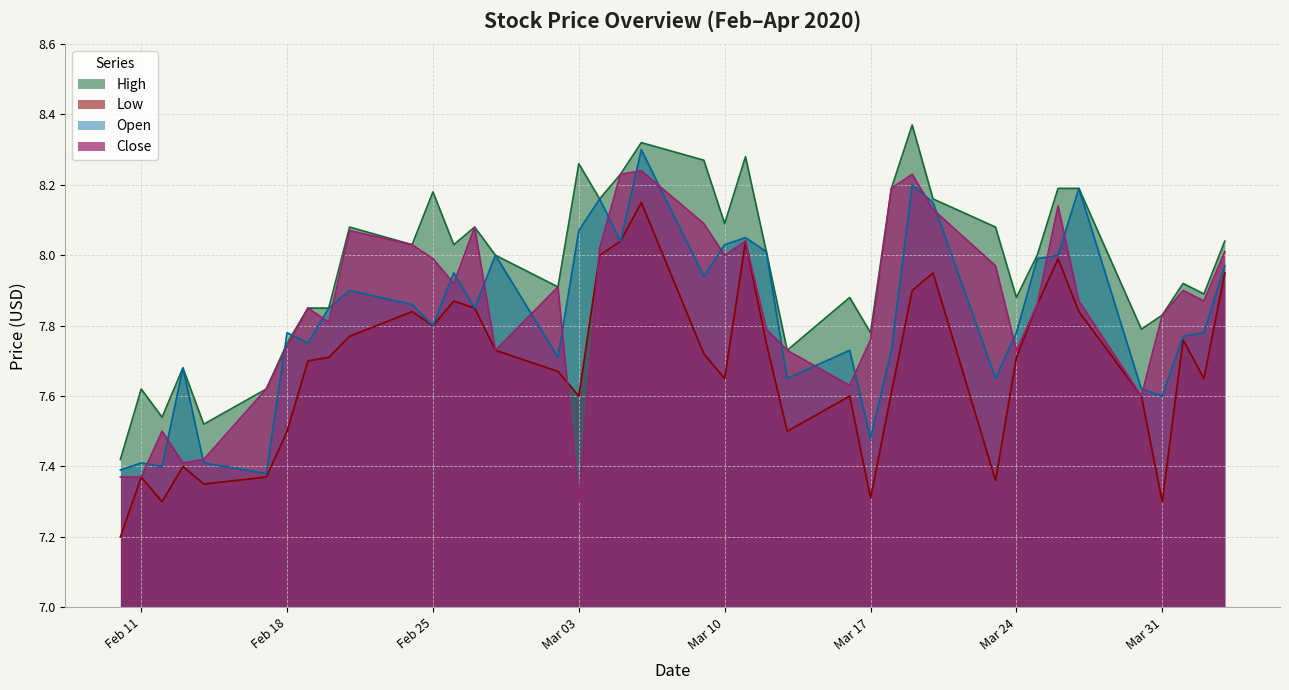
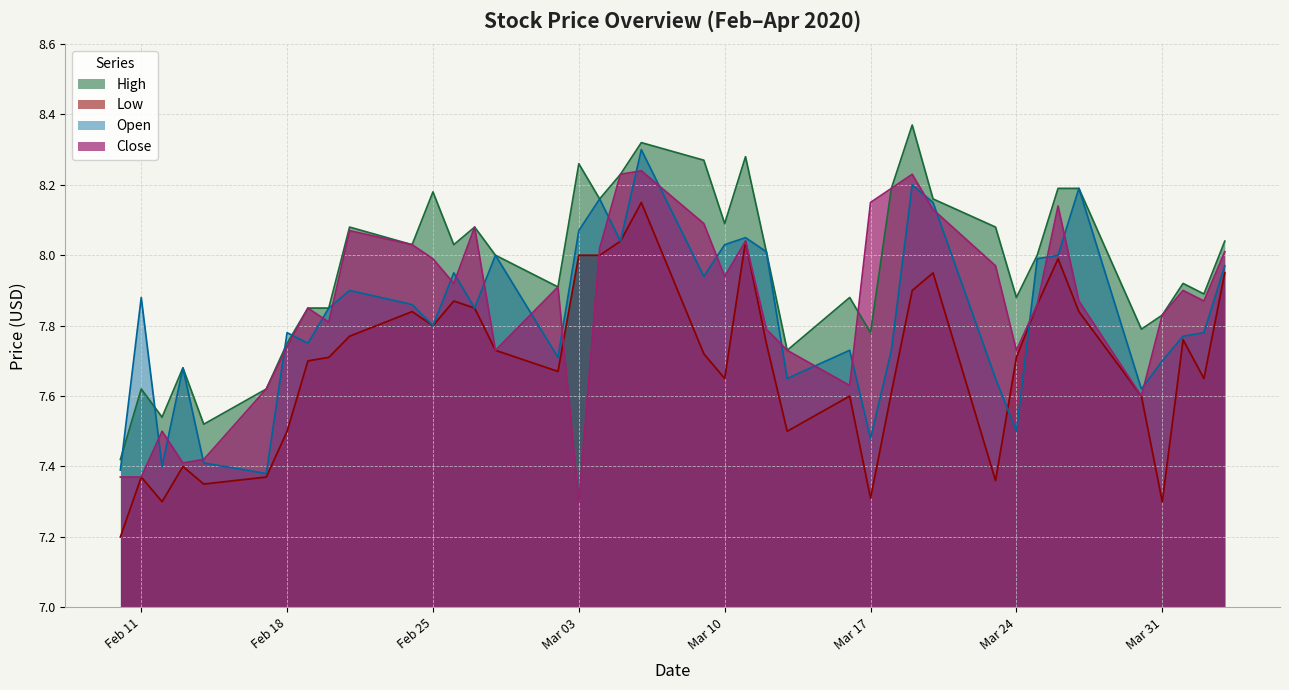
  {
    "High": {
      "Feb 11": 7.62,
      "Feb 18": 7.75,
      "Feb 25": 8.18,
      "Mar 03": 8.26,
      "Mar 10": 8.09,
      "Mar 17": 7.78,
      "Mar 24": 7.88
    },
    "Low": {
      "Feb 18": 7.5,
-     "Mar 03": 7.6,
+     "Mar 03": 8.0,
      "Mar 10": 7.65,
      "Mar 17": 7.31,
      "Mar 24": 7.71,
      "Mar 31": 7.3
    },
    "Open": {
-     "Feb 11": 7.41,
+     "Feb 11": 7.88,
      "Feb 18": 7.78,
      "Mar 03": 8.07,
      "Mar 10": 8.03,
      "Mar 17": 7.48,
-     "Mar 24": 7.78,
-     "Mar 31": 7.6
+     "Mar 24": 7.50,
+     "Mar 31": 7.7
    },
    "Close": {
      "Feb 18": 7.74,
      "Feb 25": 7.99,
      "Mar 03": 7.30,
-     "Mar 10": 8.00,
-     "Mar 17": 7.76,
+     "Mar 10": 7.94,
+     "Mar 17": 8.15,
      "Mar 24": 7.73
    }
  }
